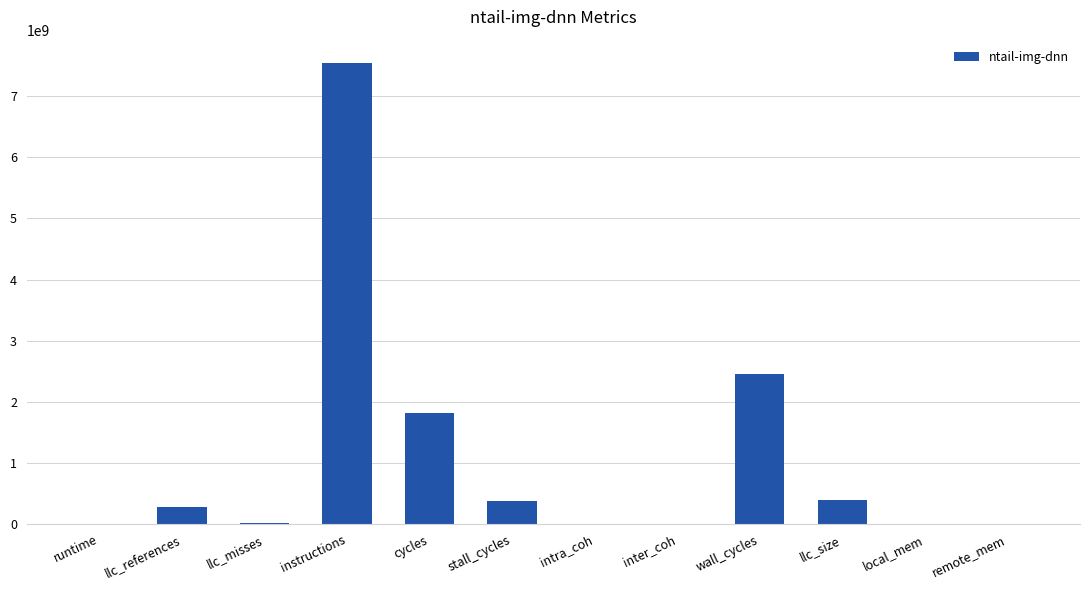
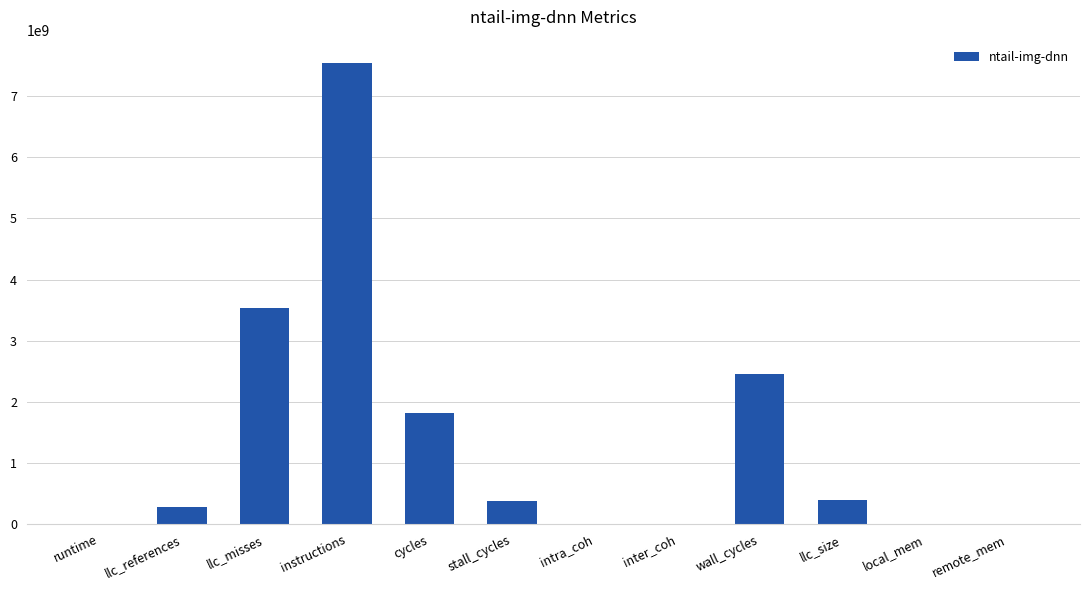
  {
    "llc_references": 300000000,
-   "llc_misses": 0,
+   "llc_misses": 3500000000,
    "instructions": 7500000000,
    "cycles": 1800000000,
    "stall_cycles": 400000000,
    "wall_cycles": 2400000000,
    "llc_size": 400000000
  }
